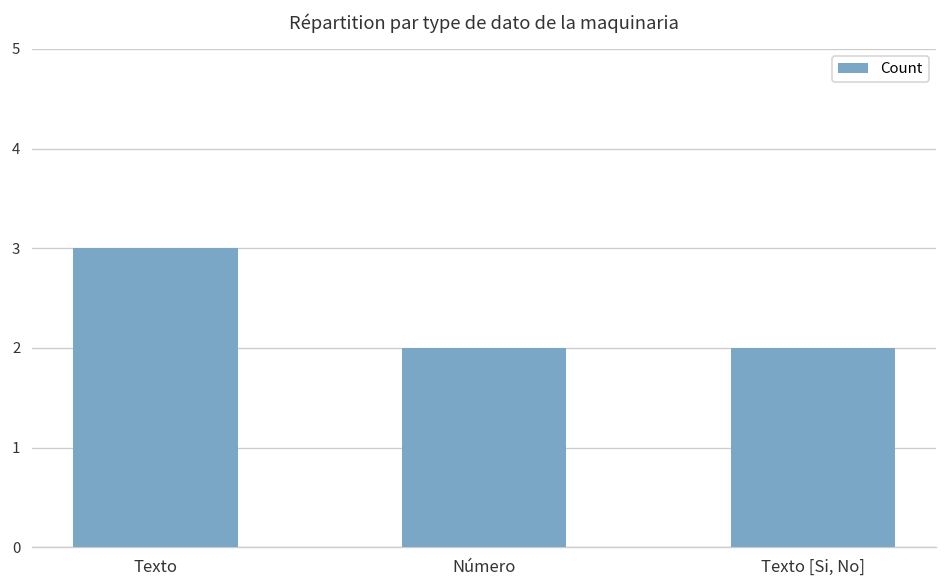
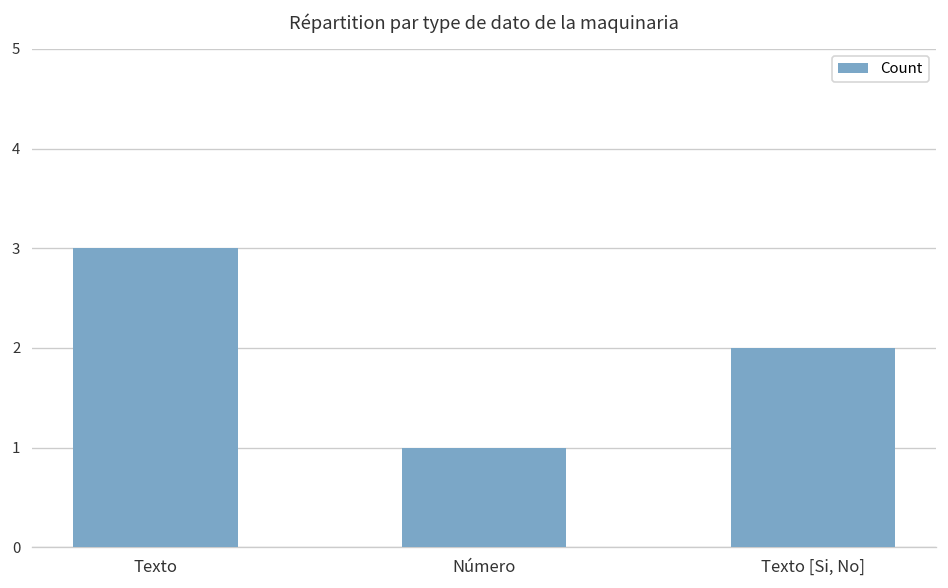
  {
    "Texto": 3,
-   "Número": 2,
+   "Número": 1,
    "Texto [Si, No]": 2
  }
